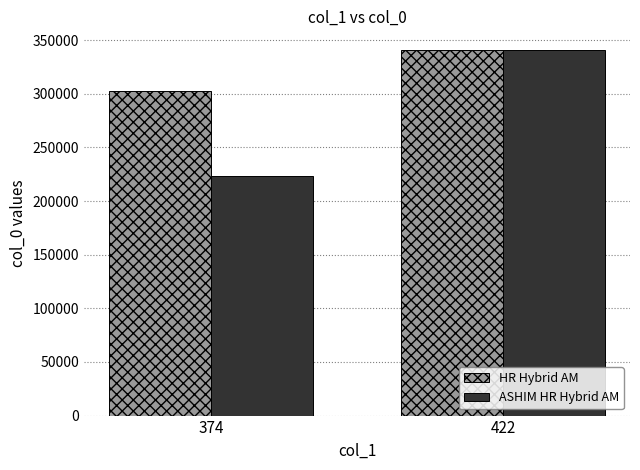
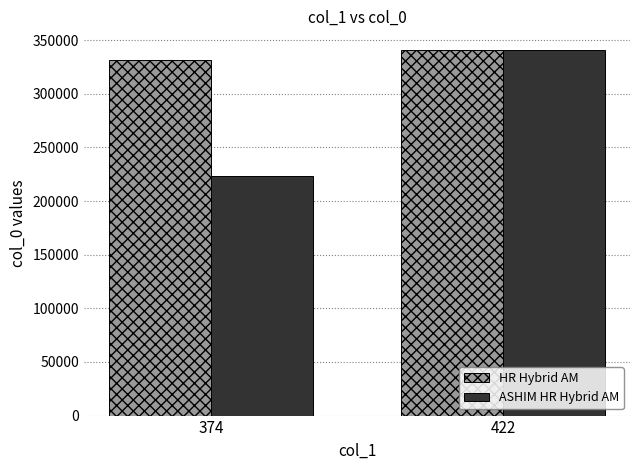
  {
    "HR Hybrid AM": {
-     "374": 303000,
+     "374": 331000,
      "422": 341000
    },
    "ASHIM HR Hybrid AM": {
      "374": 223000,
      "422": 341000
    }
  }
